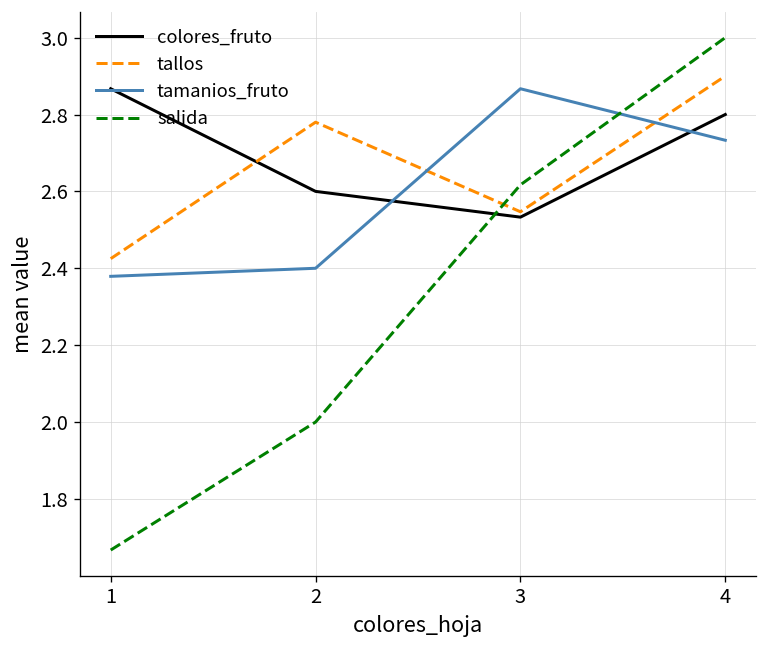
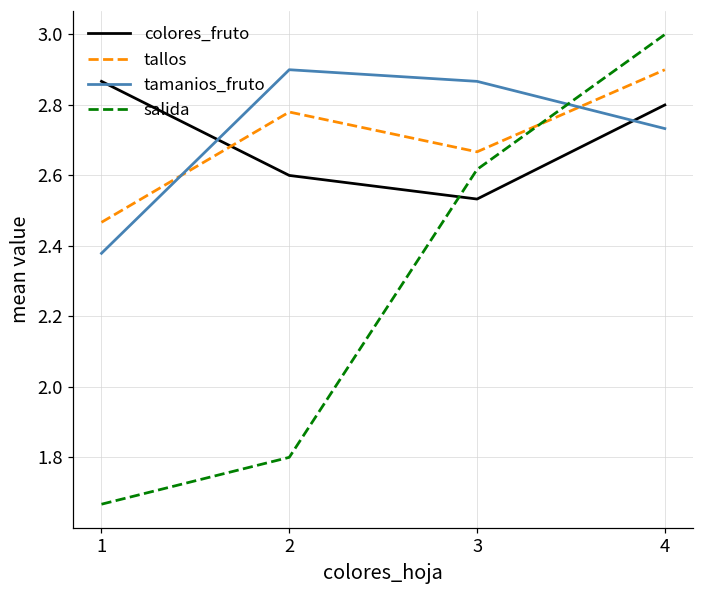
  {
    "colores_fruto": {
      "1": 2.87,
      "2": 2.60,
      "3": 2.53,
      "4": 2.80
    },
    "tallos": {
-     "1": 2.43,
+     "1": 2.47,
      "2": 2.78,
-     "3": 2.55,
+     "3": 2.67,
      "4": 2.90
    },
    "tamanios_fruto": {
      "1": 2.38,
-     "2": 2.4,
+     "2": 2.9,
      "3": 2.87,
      "4": 2.73
    },
    "salida": {
      "1": 1.67,
-     "2": 2.0,
+     "2": 1.8,
      "3": 2.62,
      "4": 3.0
    }
  }
